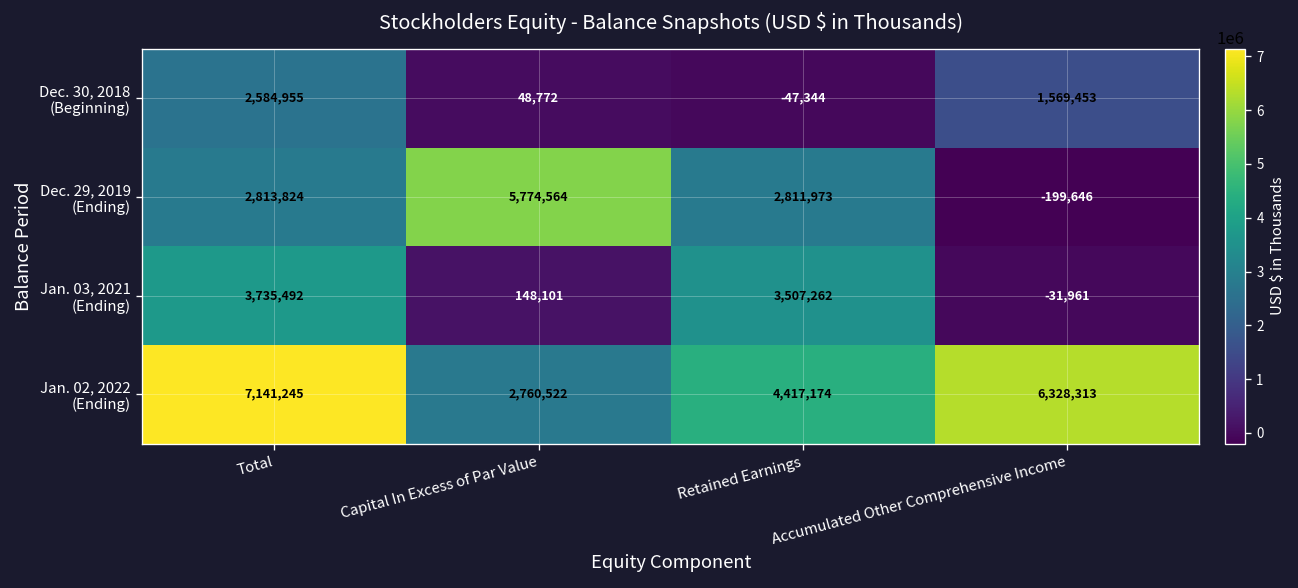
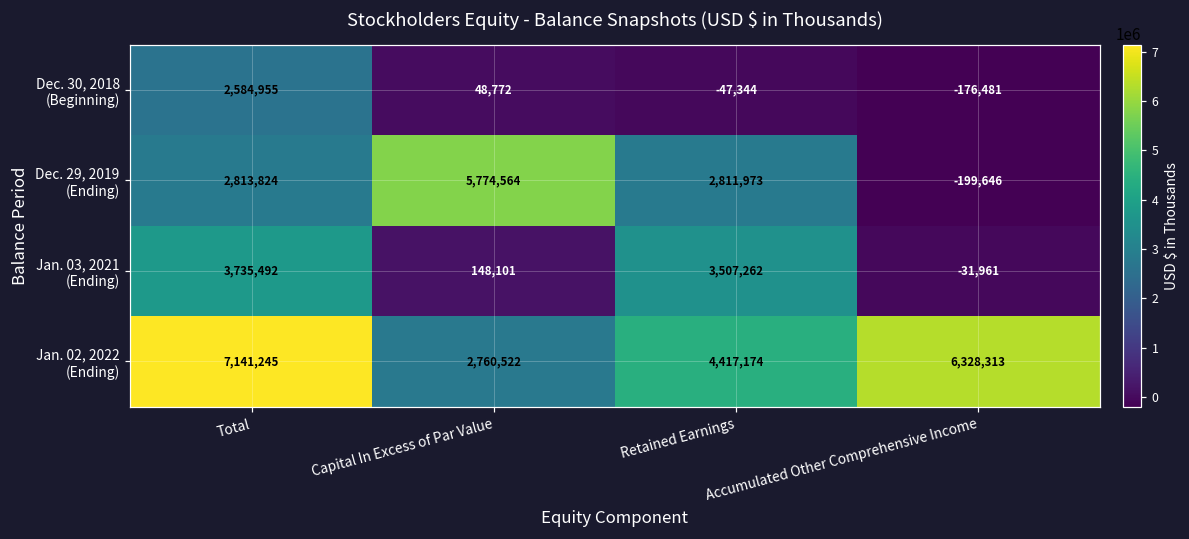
  {
    "Dec. 30, 2018 (Beginning)": {
      "Total": "2,584,955",
      "Capital In Excess of Par Value": "48,772",
      "Retained Earnings": "-47,344",
-     "Accumulated Other Comprehensive Income": "1,569,453"
+     "Accumulated Other Comprehensive Income": "-176,481"
    },
    "Dec. 29, 2019 (Ending)": {
      "Total": "2,813,824",
      "Capital In Excess of Par Value": "5,774,564",
      "Retained Earnings": "2,811,973",
      "Accumulated Other Comprehensive Income": "-199,646"
    },
    "Jan. 03, 2021 (Ending)": {
      "Total": "3,735,492",
      "Capital In Excess of Par Value": "148,101",
      "Retained Earnings": "3,507,262",
      "Accumulated Other Comprehensive Income": "-31,961"
    },
    "Jan. 02, 2022 (Ending)": {
      "Total": "7,141,245",
      "Capital In Excess of Par Value": "2,760,522",
      "Retained Earnings": "4,417,174",
      "Accumulated Other Comprehensive Income": "6,328,313"
    }
  }
